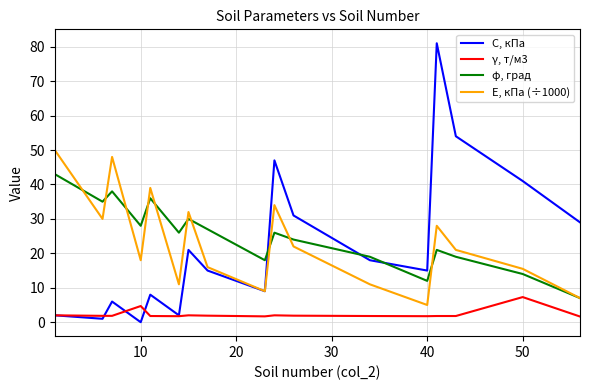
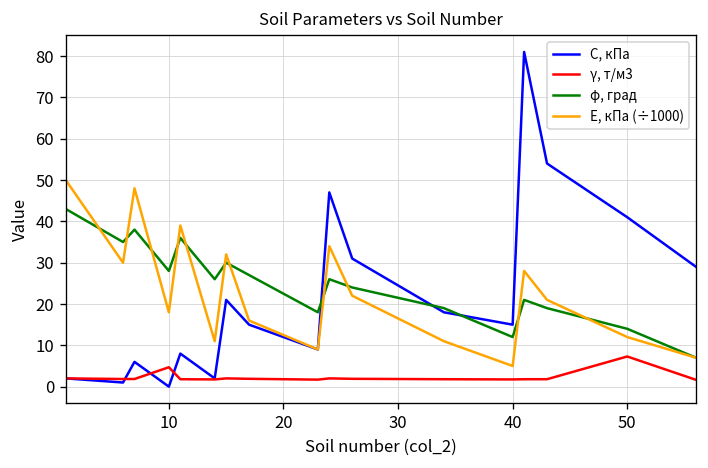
  {
    "C, кПа": {
      "10": 0,
      "40": 15,
      "50": 41
    },
    "γ, т/м3": {
      "10": 5,
      "40": 2,
      "50": 7
    },
    "φ, град": {
      "10": 28,
      "40": 12,
      "50": 14
    },
    "E, кПа (÷1000)": {
      "10": 18,
      "40": 5,
-     "50": 16
+     "50": 12
    }
  }
